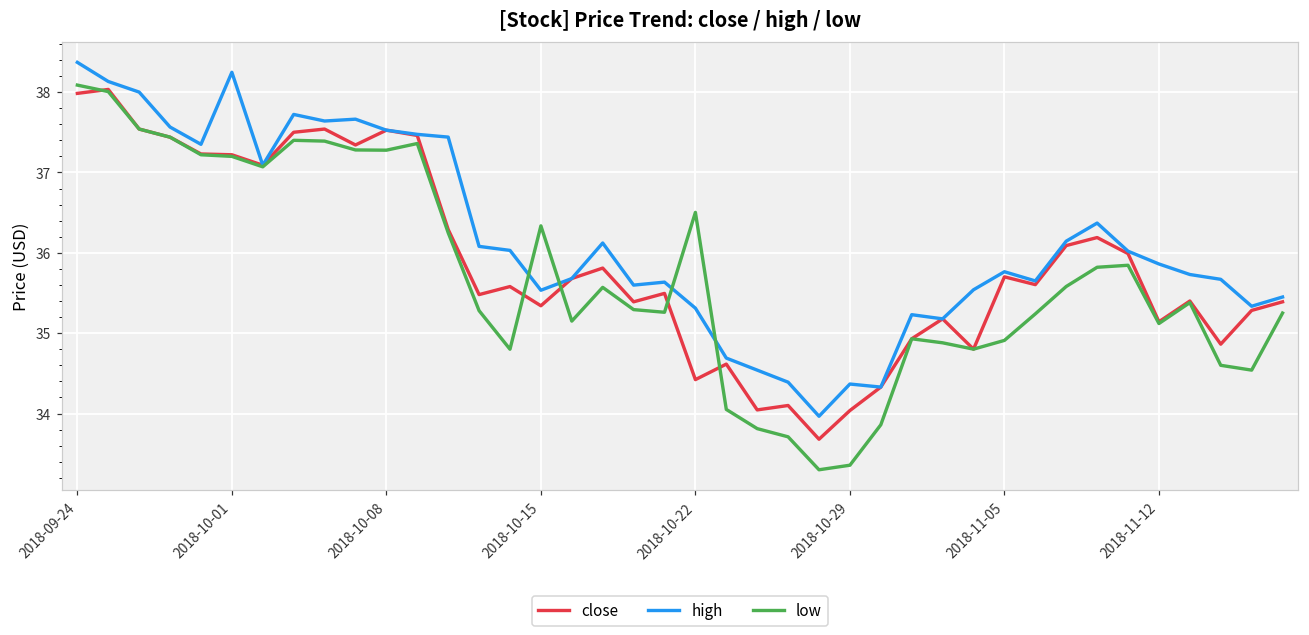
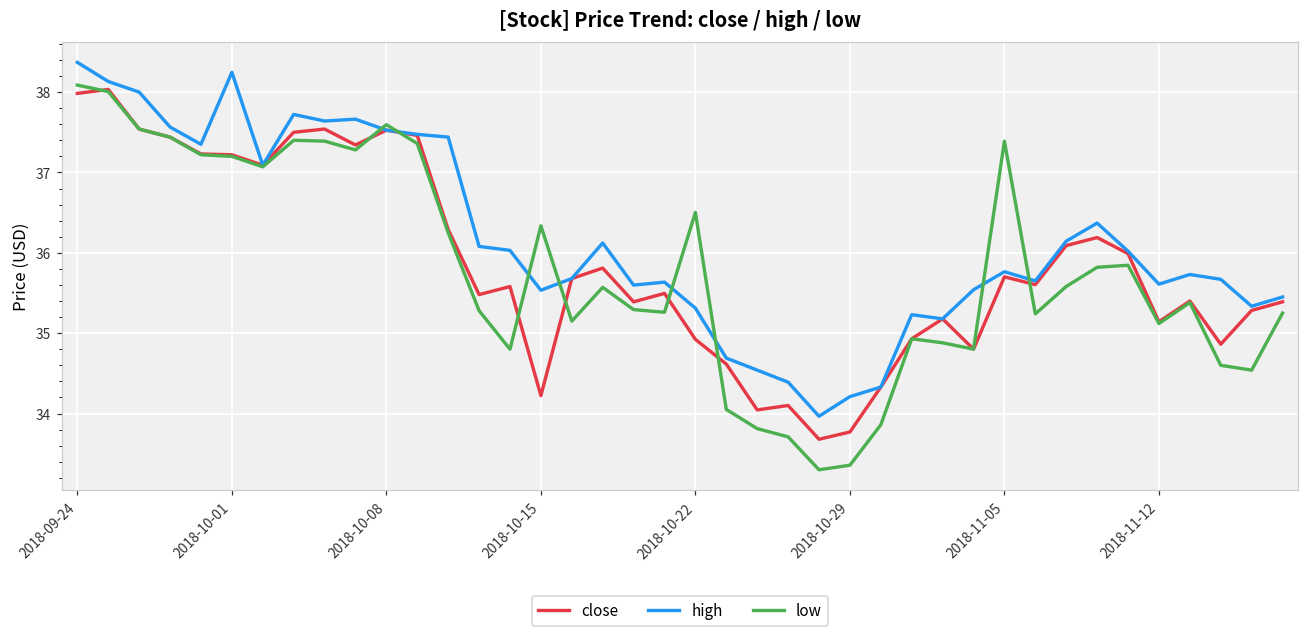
  {
    "close": {
      "2018-09-24": 38.0,
-     "2018-10-15": 35.3,
-     "2018-10-22": 34.4,
-     "2018-10-29": 34.0,
+     "2018-10-15": 34.2,
+     "2018-10-22": 34.9,
+     "2018-10-29": 33.8,
      "2018-11-05": 35.7
    },
    "high": {
      "2018-09-24": 38.4,
      "2018-10-01": 38.2,
      "2018-10-15": 35.5,
      "2018-10-22": 35.3,
-     "2018-10-29": 34.4,
+     "2018-10-29": 34.2,
      "2018-11-05": 35.8,
-     "2018-11-12": 35.9
+     "2018-11-12": 35.6
    },
    "low": {
      "2018-09-24": 38.1,
-     "2018-10-08": 37.3,
+     "2018-10-08": 37.6,
      "2018-10-15": 36.3,
      "2018-10-22": 36.5,
      "2018-10-29": 33.4,
-     "2018-11-05": 34.9
+     "2018-11-05": 37.4
    }
  }
